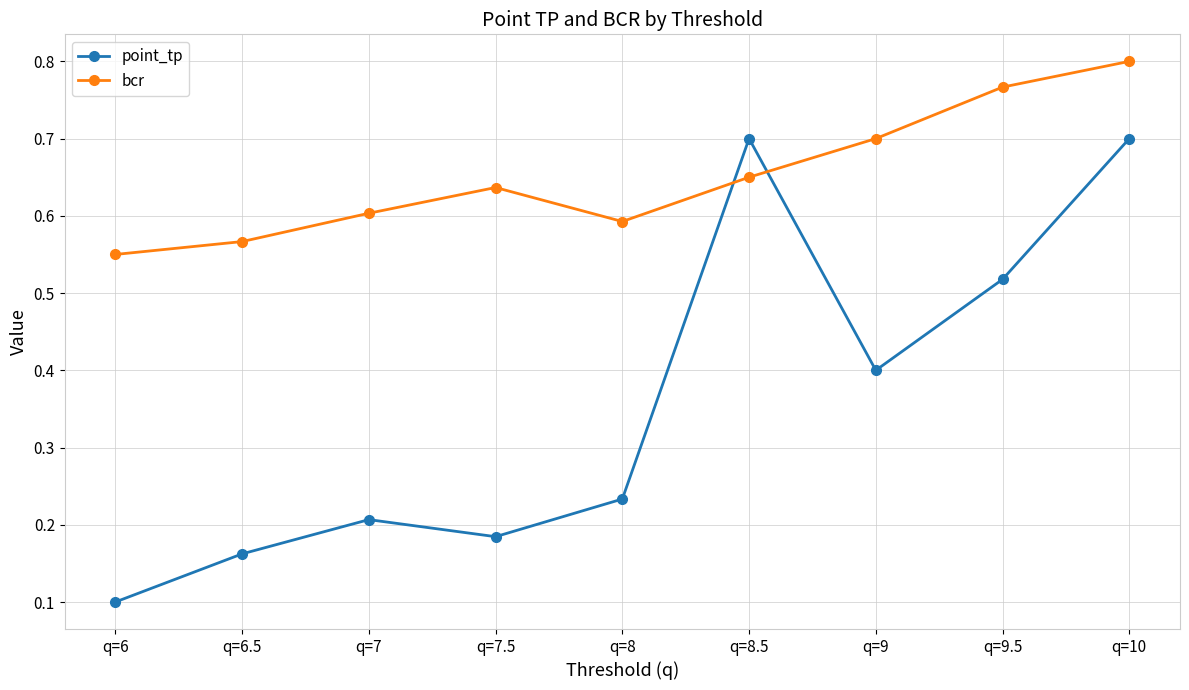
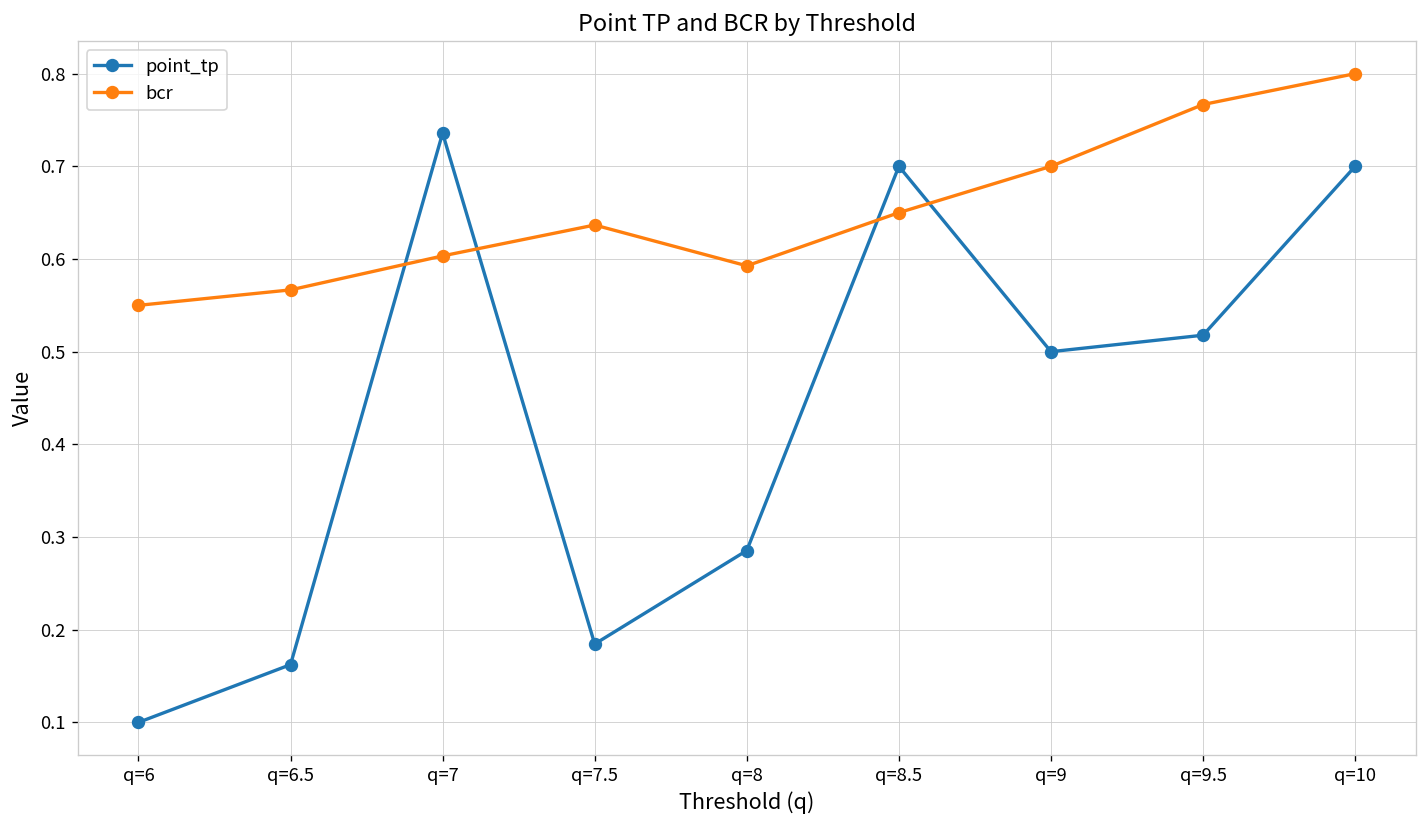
  {
    "point_tp": {
      "q=6": 0.10,
      "q=6.5": 0.16,
-     "q=7": 0.21,
+     "q=7": 0.74,
      "q=7.5": 0.18,
-     "q=8": 0.23,
+     "q=8": 0.29,
      "q=8.5": 0.70,
-     "q=9": 0.4,
+     "q=9": 0.5,
      "q=9.5": 0.52,
      "q=10": 0.70
    },
    "bcr": {
      "q=6": 0.55,
      "q=6.5": 0.57,
      "q=7": 0.60,
      "q=7.5": 0.64,
      "q=8": 0.59,
      "q=8.5": 0.65,
      "q=9": 0.70,
      "q=9.5": 0.77,
      "q=10": 0.80
    }
  }
